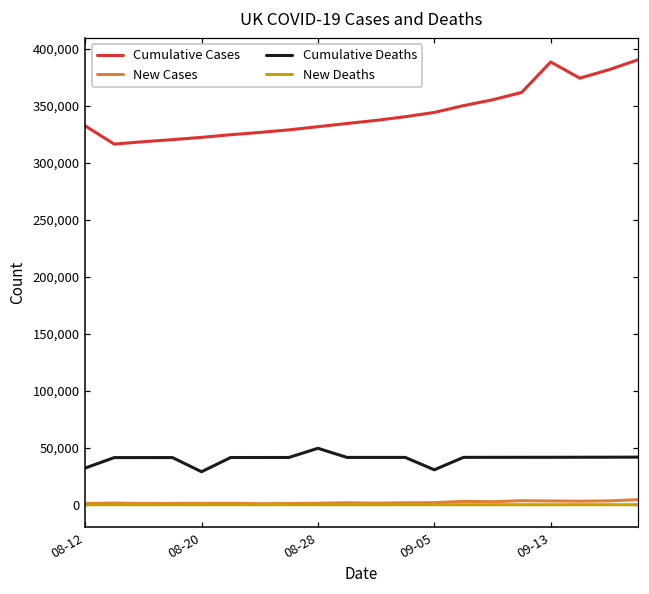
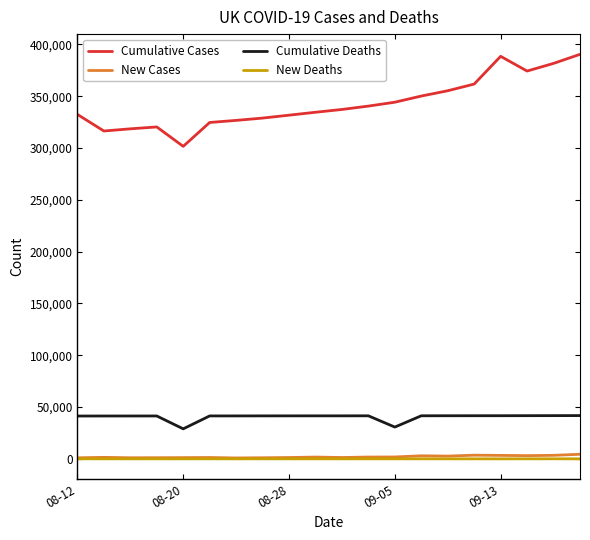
  {
    "Cumulative Cases": {
      "08-12": "332,000",
-     "08-20": "322,000",
+     "08-20": "302,000",
      "08-28": "332,000",
      "09-05": "344,000",
      "09-13": "388,000"
    },
    "New Cases": {
      "09-13": "3,000"
    },
    "Cumulative Deaths": {
-     "08-12": "32,000",
+     "08-12": "41,000",
      "08-20": "29,000",
-     "08-28": "50,000",
+     "08-28": "41,000",
      "09-05": "31,000",
      "09-13": "42,000"
    },
    "New Deaths": {
      "09-13": "0"
    }
  }
